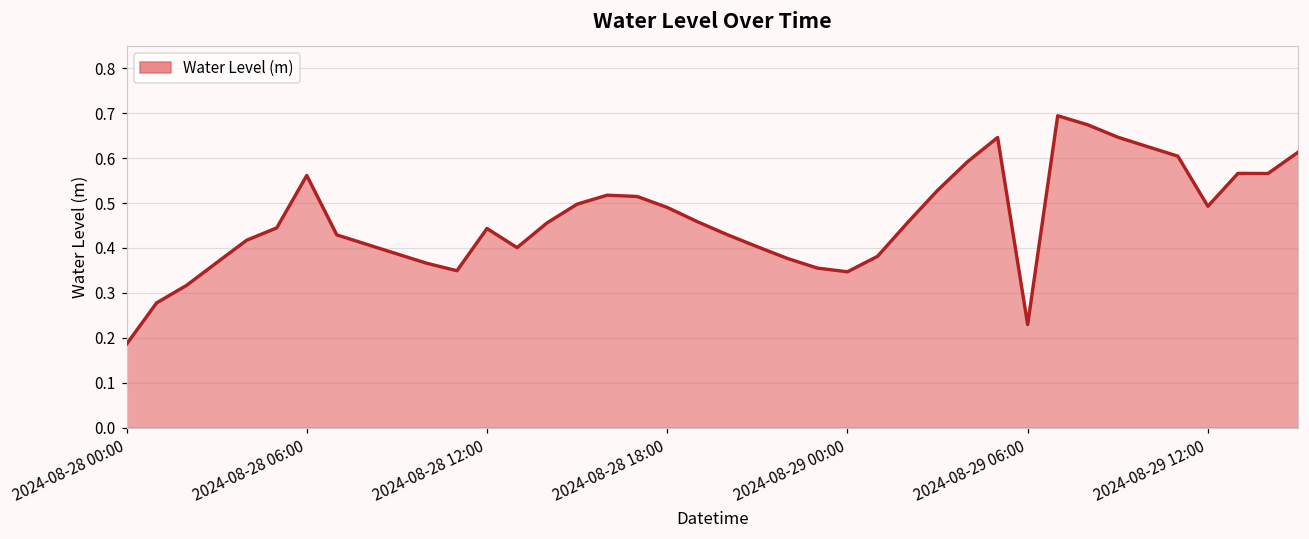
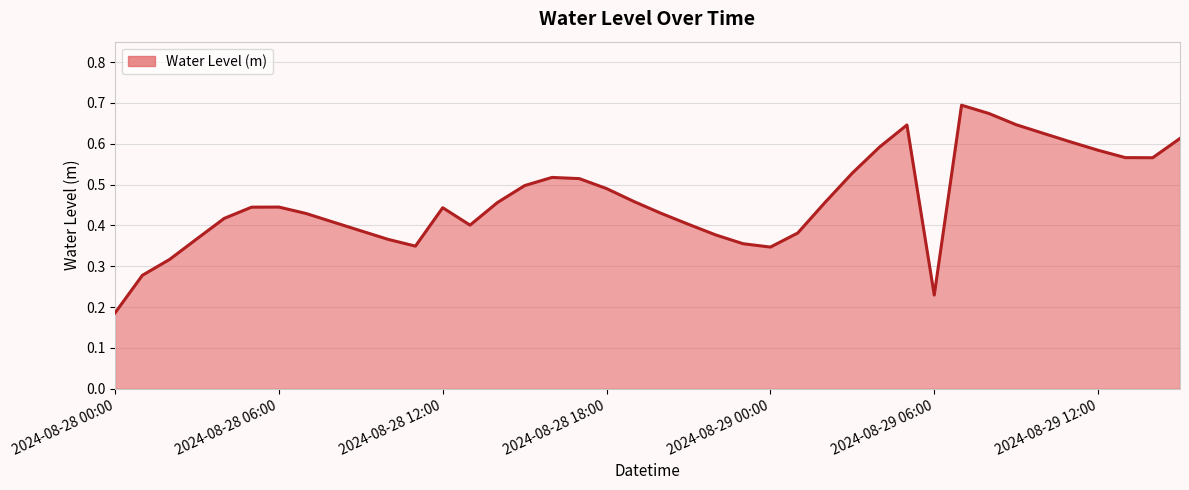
  {
    "2024-08-28 00:00": 0.19,
-   "2024-08-28 06:00": 0.56,
+   "2024-08-28 06:00": 0.45,
    "2024-08-28 12:00": 0.44,
    "2024-08-28 18:00": 0.49,
    "2024-08-29 00:00": 0.35,
    "2024-08-29 06:00": 0.23,
-   "2024-08-29 12:00": 0.49
+   "2024-08-29 12:00": 0.58
  }
